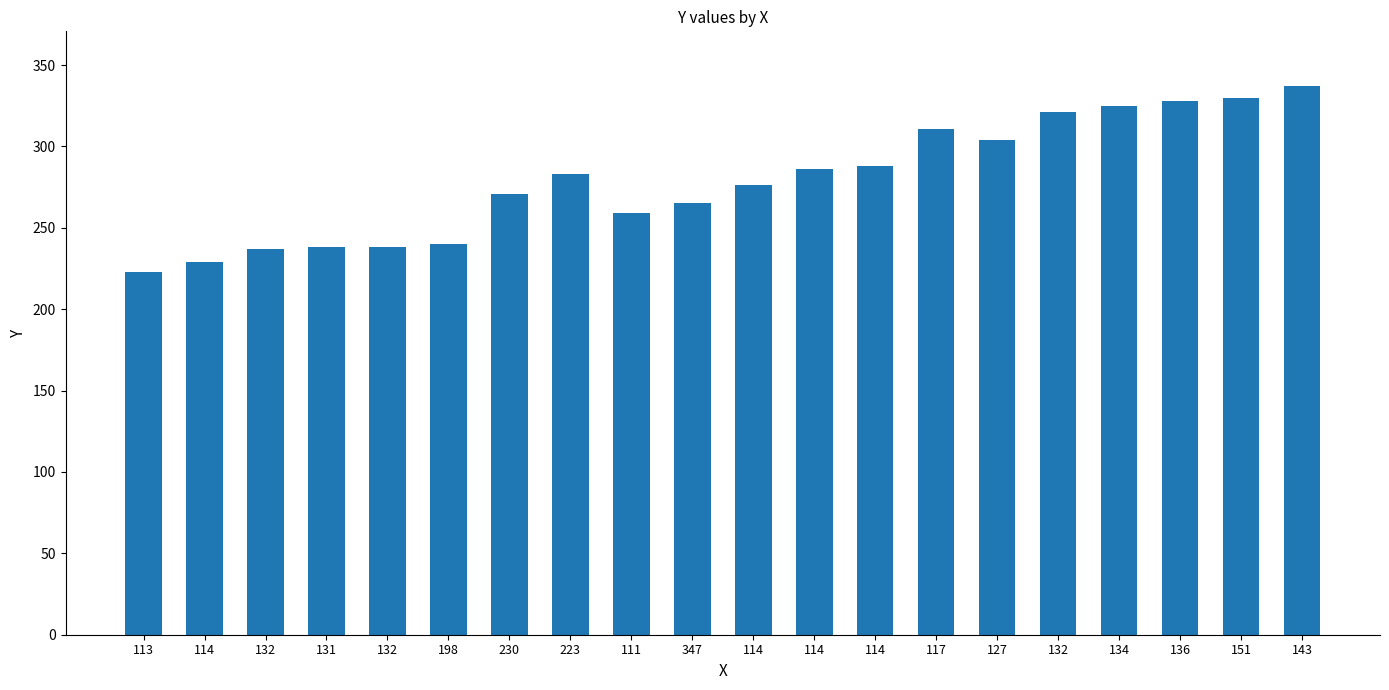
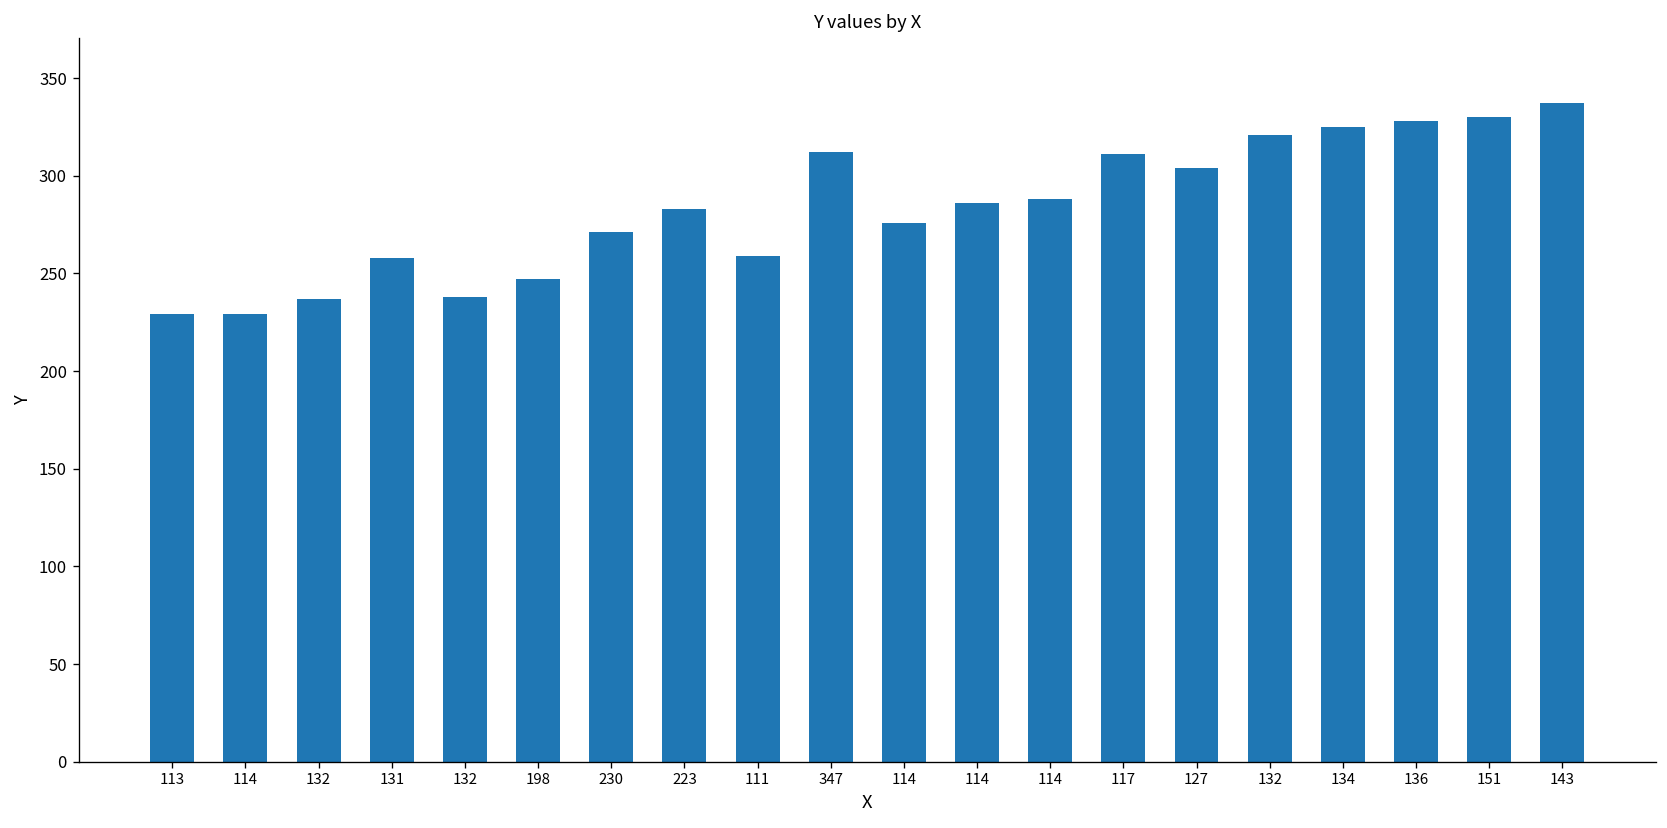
  {
-   "113": 223,
-   "131": 238,
-   "198": 240,
+   "113": 229,
+   "131": 258,
+   "198": 247,
    "230": 271,
    "223": 283,
    "111": 259,
-   "347": 265,
+   "347": 312,
    "117": 311,
    "127": 304,
    "134": 325,
    "136": 328,
    "151": 330,
    "143": 337
  }
